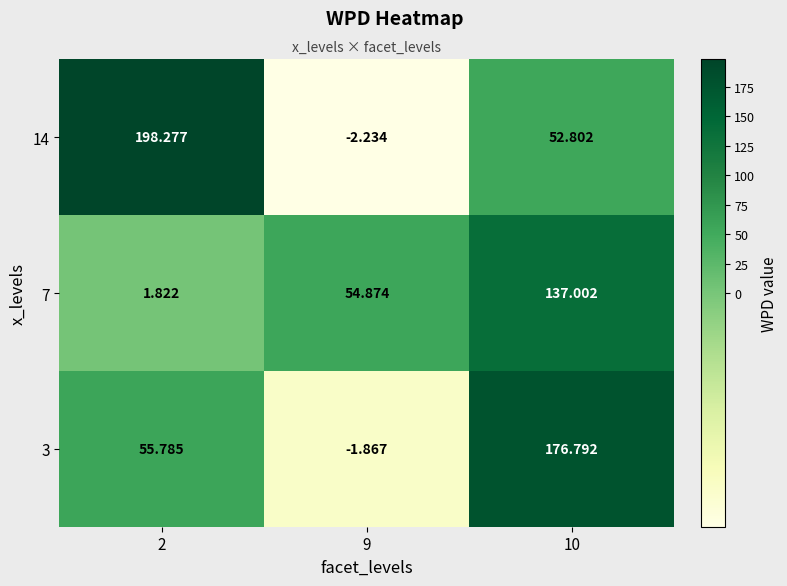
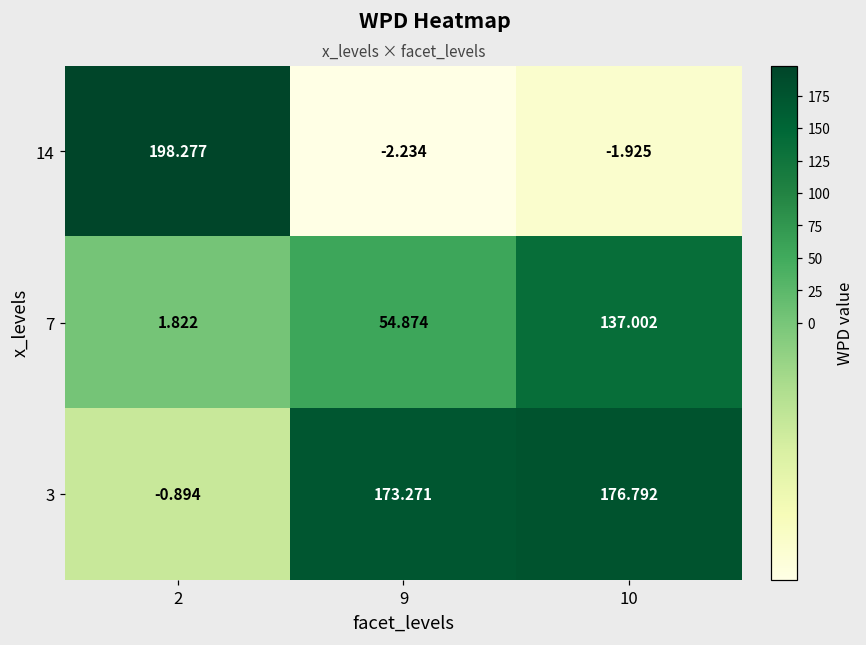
  {
    "14": {
      "2": 198.277,
      "9": -2.234,
-     "10": 52.802
+     "10": -1.925
    },
    "7": {
      "2": 1.822,
      "9": 54.874,
      "10": 137.002
    },
    "3": {
-     "2": 55.785,
-     "9": -1.867,
+     "2": -0.894,
+     "9": 173.271,
      "10": 176.792
    }
  }
